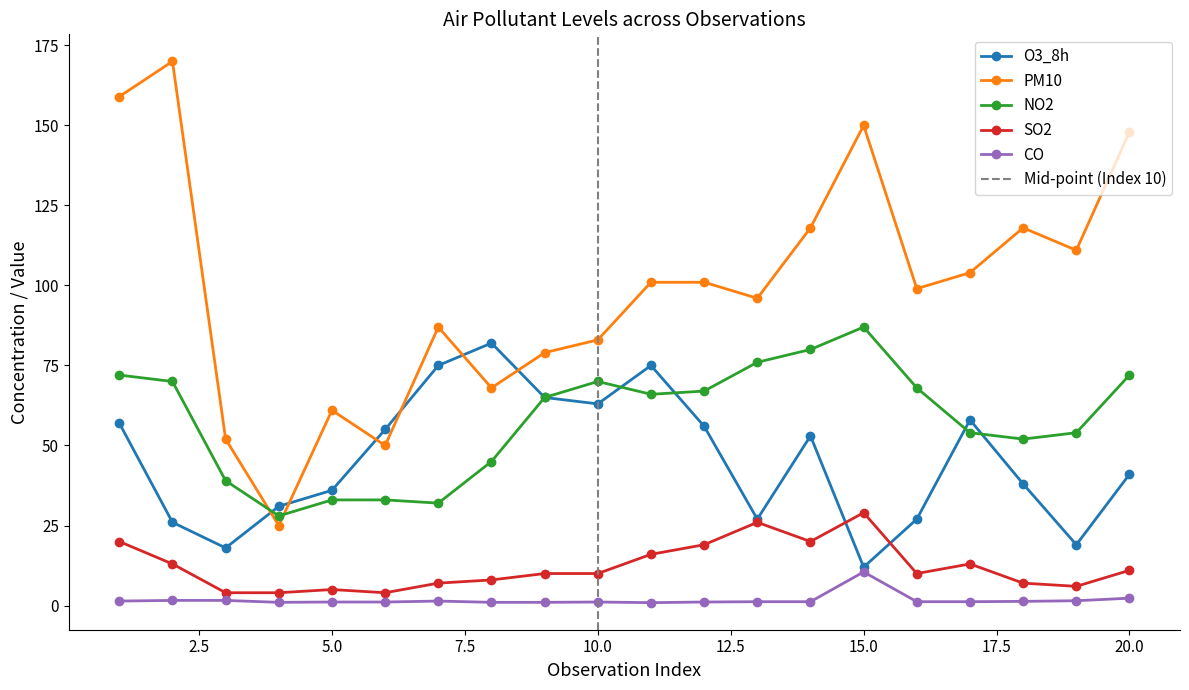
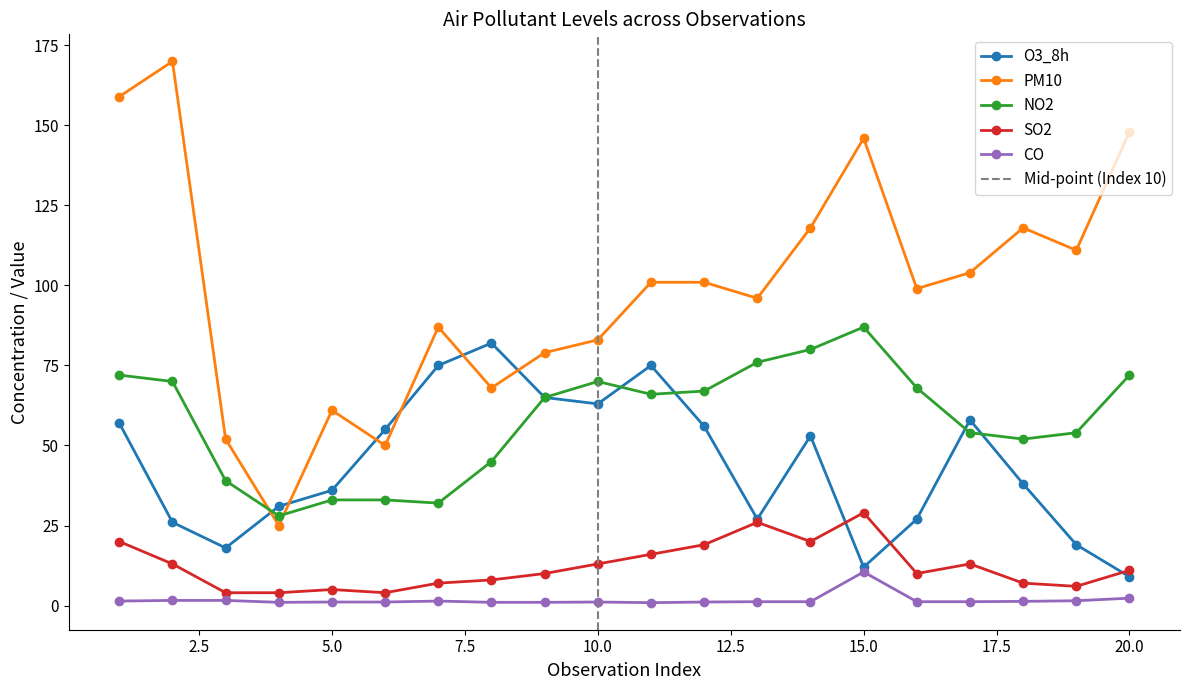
  {
    "O3_8h": {
      "5.0": 36,
      "10.0": 63,
      "15.0": 12,
-     "20.0": 41
+     "20.0": 9
    },
    "PM10": {
      "5.0": 61,
      "10.0": 83,
-     "15.0": 150
+     "15.0": 146
    },
    "NO2": {
      "5.0": 33,
      "10.0": 70,
      "15.0": 87,
      "20.0": 72
    },
    "SO2": {
      "5.0": 5,
-     "10.0": 10,
+     "10.0": 13,
      "15.0": 29,
      "20.0": 11
    },
    "CO": {
      "5.0": 1,
      "10.0": 1,
      "15.0": 11,
      "20.0": 2
    }
  }
